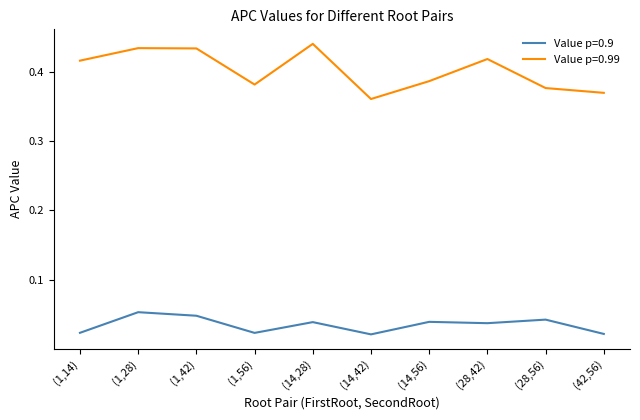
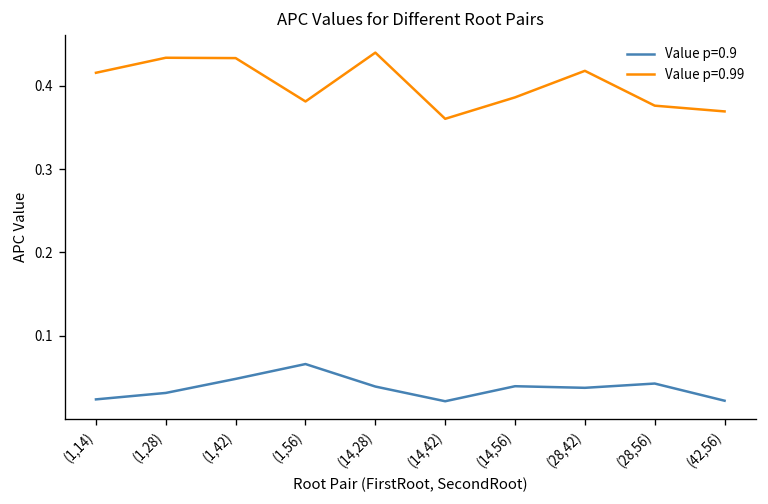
  {
    "Value p=0.9": {
      "(1,14)": 0.02,
-     "(1,28)": 0.05,
+     "(1,28)": 0.03,
      "(1,42)": 0.05,
-     "(1,56)": 0.02,
+     "(1,56)": 0.07,
      "(14,28)": 0.04,
      "(14,42)": 0.02,
      "(14,56)": 0.04,
      "(28,42)": 0.04,
      "(28,56)": 0.04,
      "(42,56)": 0.02
    },
    "Value p=0.99": {
      "(1,14)": 0.42,
      "(1,28)": 0.43,
      "(1,42)": 0.43,
      "(1,56)": 0.38,
      "(14,28)": 0.44,
      "(14,42)": 0.36,
      "(14,56)": 0.39,
      "(28,42)": 0.42,
      "(28,56)": 0.38,
      "(42,56)": 0.37
    }
  }
